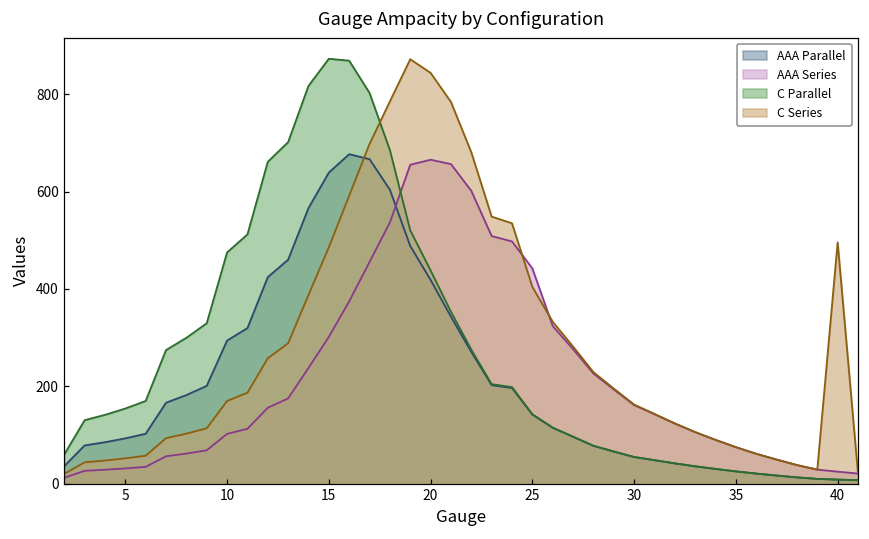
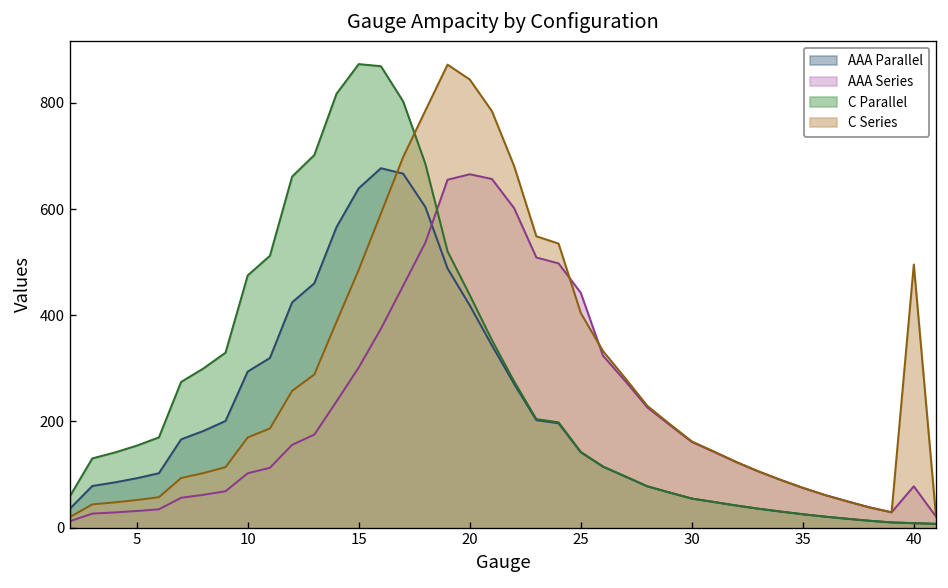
  {
    "AAA Series": {
      "5": 30,
      "10": 100,
      "15": 300,
      "20": 670,
      "25": 440,
-     "40": 20
+     "40": 80
    },
    "C Series": {
      "5": 50,
      "10": 170,
      "15": 490,
      "20": 840,
      "25": 400,
      "40": 500
    }
  }
